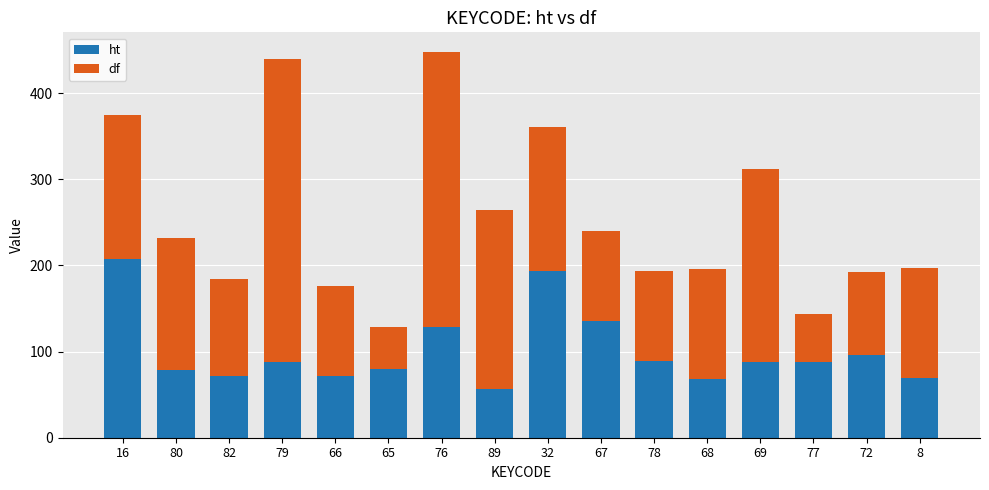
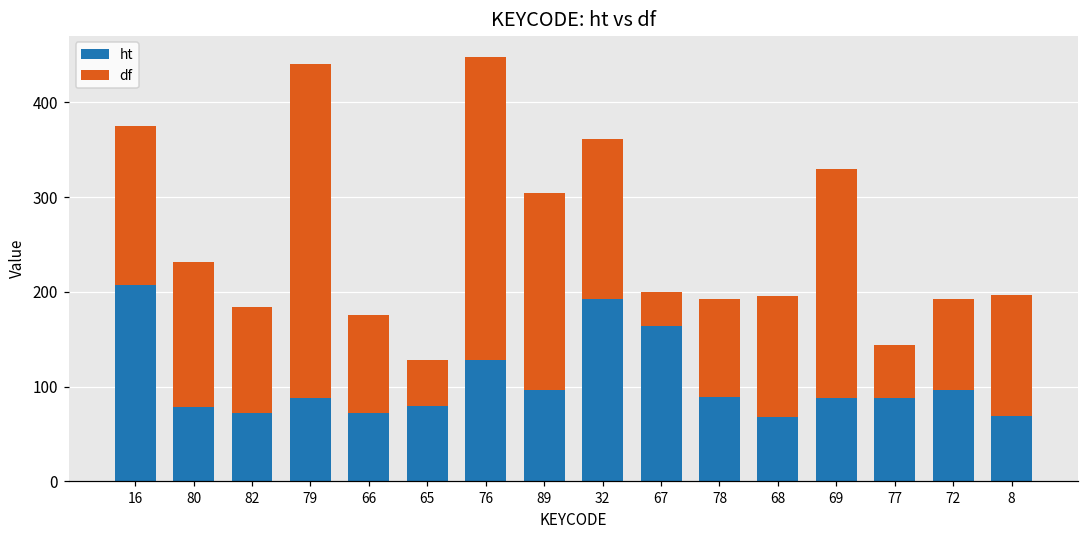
  {
    "ht": {
      "16": 210,
      "80": 80,
      "82": 70,
      "79": 90,
      "66": 70,
      "65": 80,
      "76": 130,
-     "89": 60,
+     "89": 100,
      "32": 190,
-     "67": 140,
+     "67": 160,
      "78": 90,
      "68": 70,
      "69": 90,
      "77": 90,
      "72": 100,
      "8": 70
    },
    "df": {
      "16": 170,
      "80": 150,
      "82": 110,
      "79": 350,
      "66": 100,
      "65": 50,
      "76": 320,
      "89": 210,
      "32": 170,
-     "67": 100,
+     "67": 40,
      "78": 100,
      "68": 130,
-     "69": 220,
+     "69": 240,
      "77": 60,
      "72": 100,
      "8": 130
    }
  }
